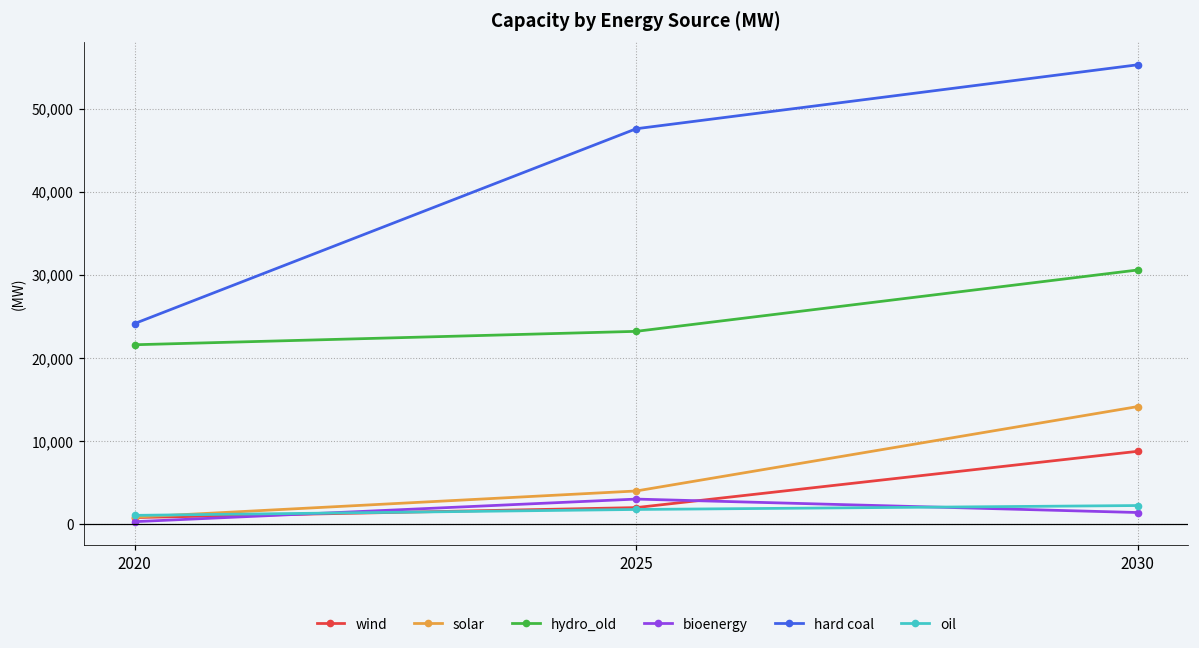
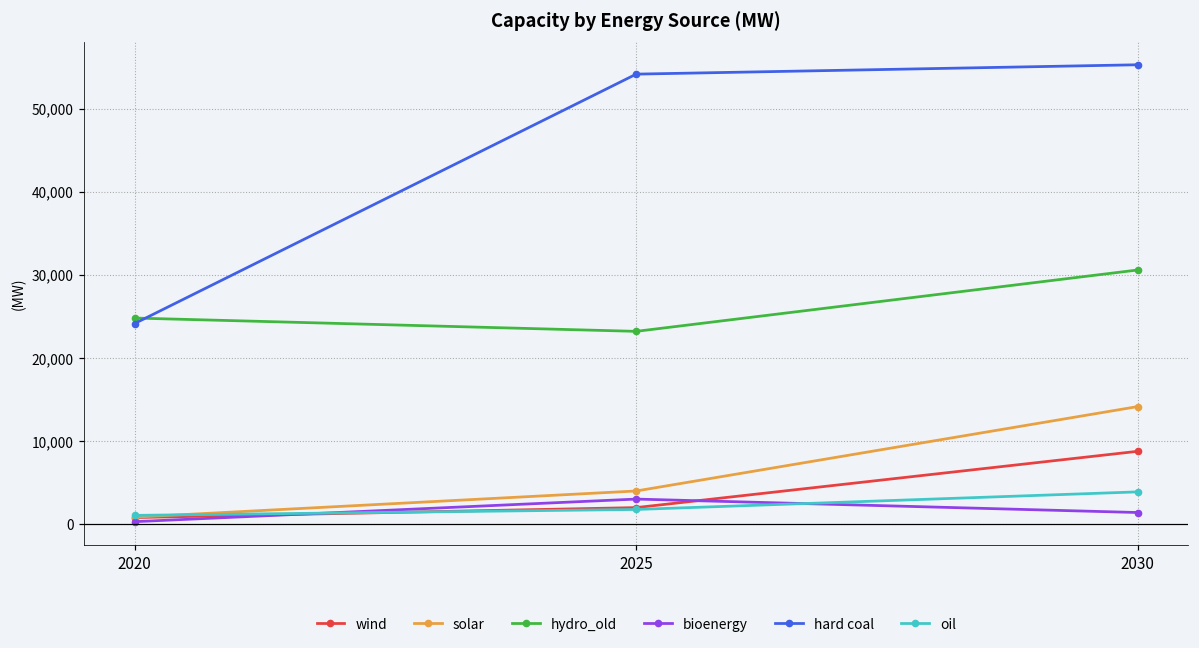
  {
    "wind": {
      "2030": "9,000"
    },
    "solar": {
      "2025": "4,000",
      "2030": "14,000"
    },
    "hydro_old": {
-     "2020": "22,000",
+     "2020": "25,000",
      "2025": "23,000",
      "2030": "31,000"
    },
    "bioenergy": {
      "2020": "0",
      "2025": "3,000",
      "2030": "1,000"
    },
    "hard coal": {
      "2020": "24,000",
-     "2025": "48,000",
+     "2025": "54,000",
      "2030": "55,000"
    },
    "oil": {
-     "2030": "2,000"
+     "2030": "4,000"
    }
  }
